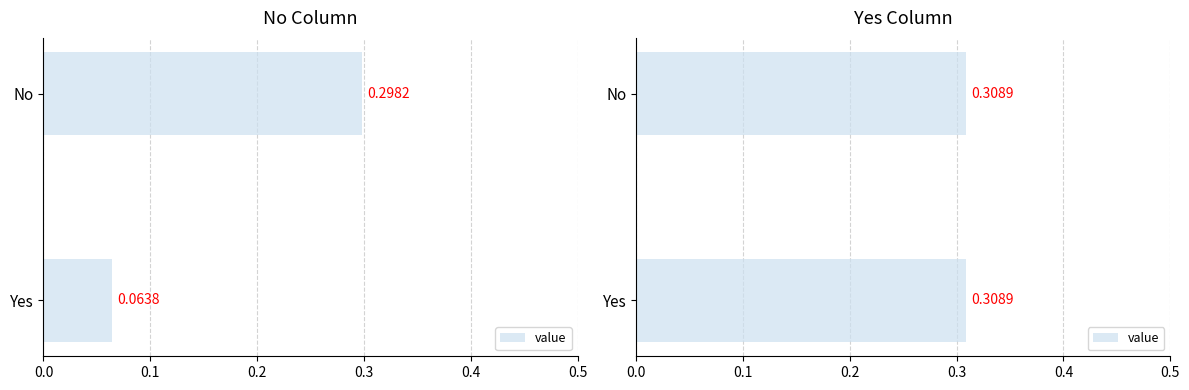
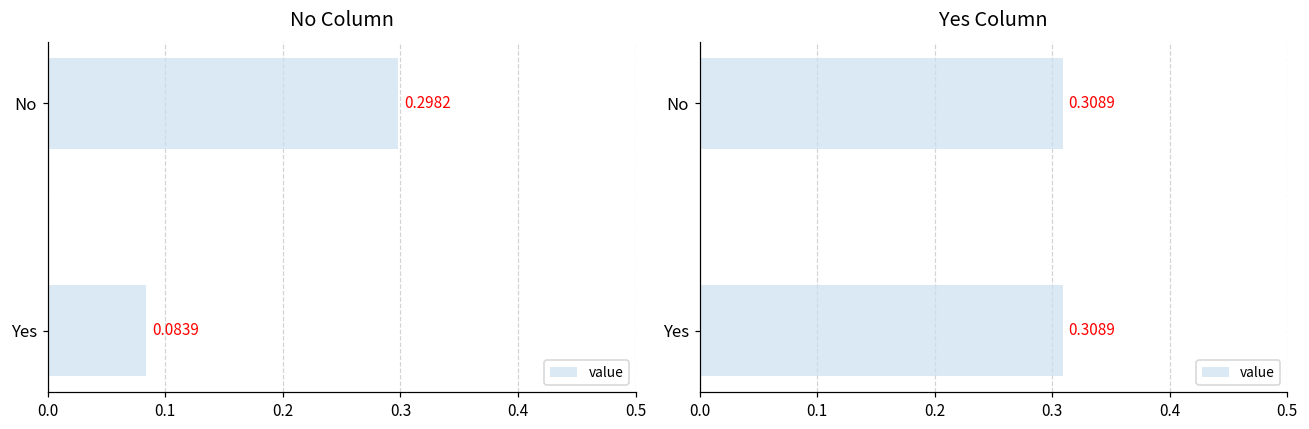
  {
    "No Column": {
      "No": 0.2982,
-     "Yes": 0.0638
+     "Yes": 0.0839
    },
    "Yes Column": {
      "No": 0.3089,
      "Yes": 0.3089
    }
  }
